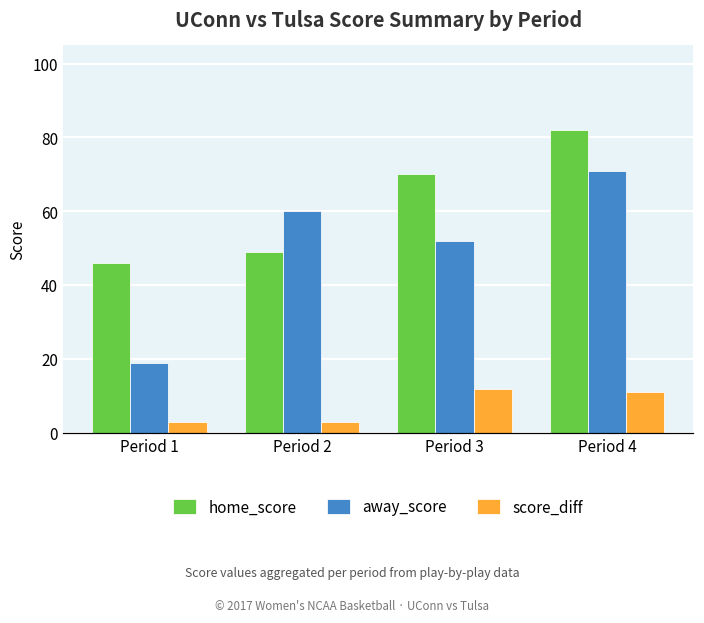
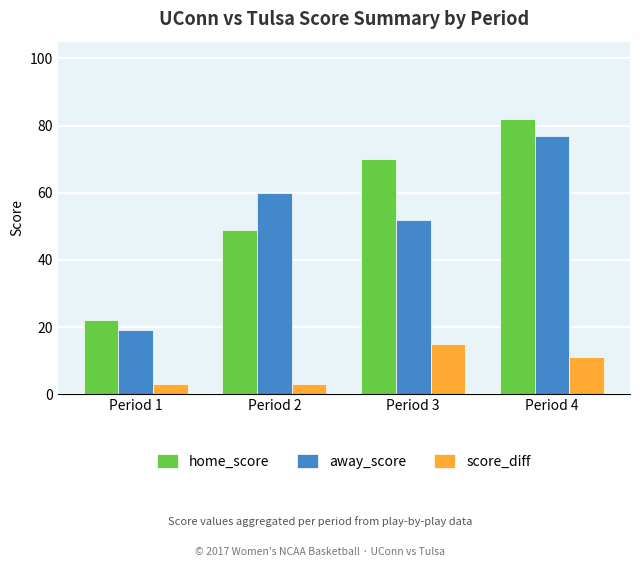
  {
    "home_score": {
-     "Period 1": 46,
+     "Period 1": 22,
      "Period 2": 49,
      "Period 3": 70,
      "Period 4": 82
    },
    "away_score": {
      "Period 1": 19,
      "Period 2": 60,
      "Period 3": 52,
-     "Period 4": 71
+     "Period 4": 77
    },
    "score_diff": {
      "Period 1": 3,
      "Period 2": 3,
-     "Period 3": 12,
+     "Period 3": 15,
      "Period 4": 11
    }
  }
